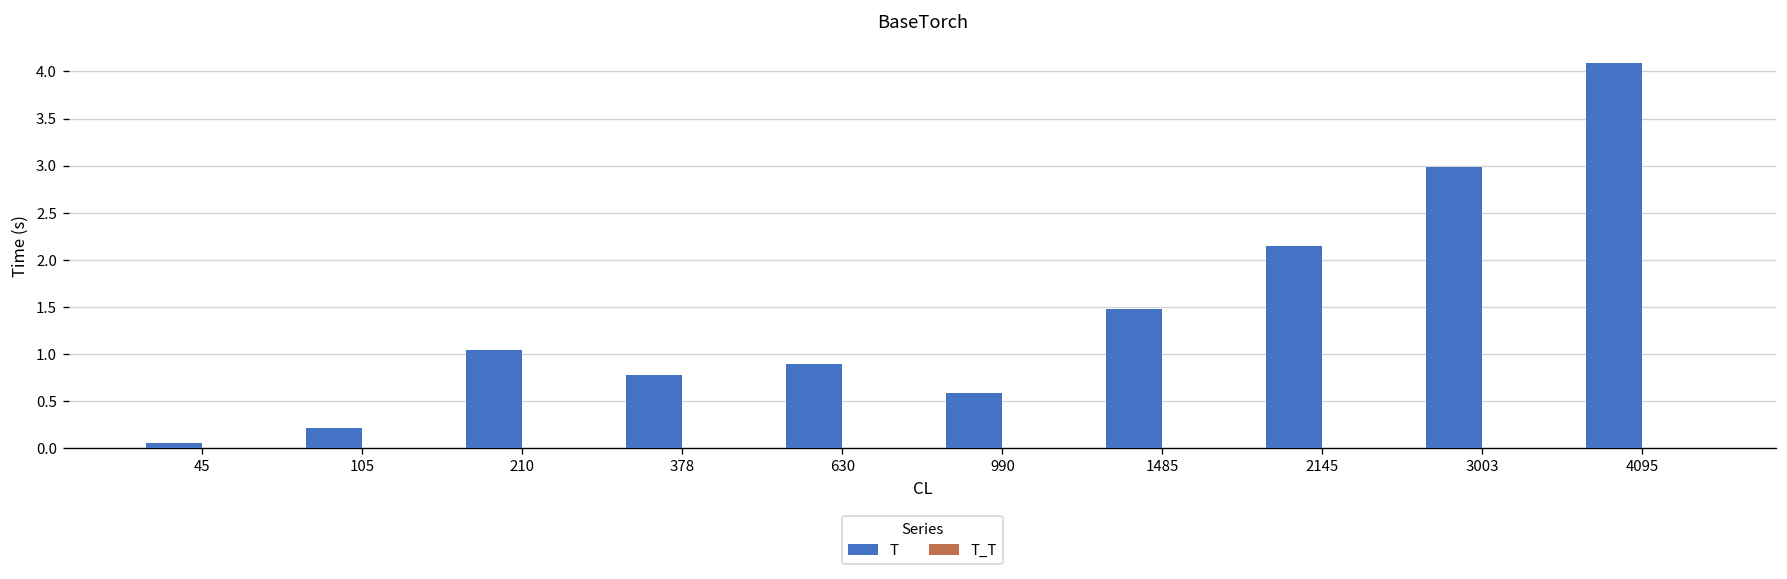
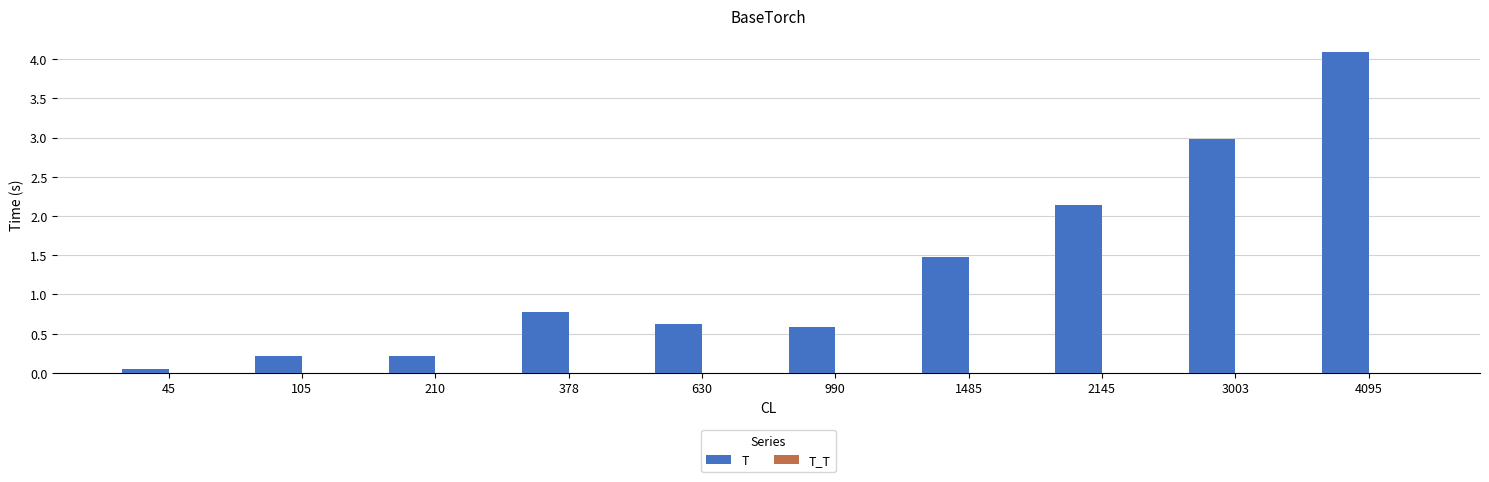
  {
    "T": {
      "45": 0.1,
      "105": 0.2,
-     "210": 1.0,
+     "210": 0.2,
      "378": 0.8,
-     "630": 0.9,
+     "630": 0.6,
      "990": 0.6,
      "1485": 1.5,
      "2145": 2.1,
      "3003": 3.0,
      "4095": 4.1
    }
  }
